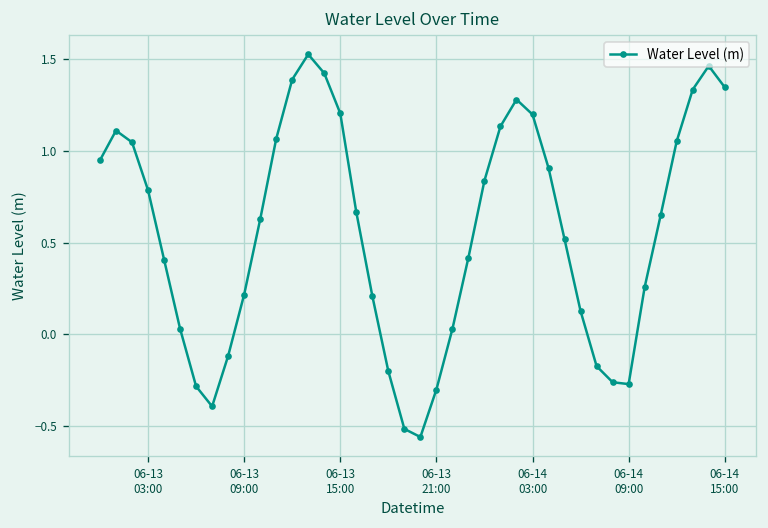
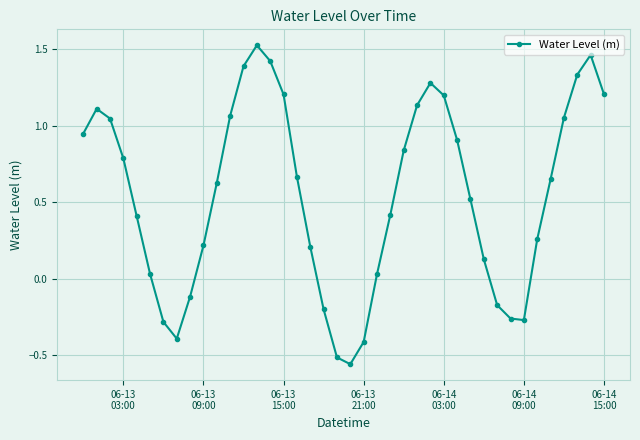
  {
    "06-13 03:00": 0.79,
    "06-13 09:00": 0.22,
    "06-13 15:00": 1.21,
-   "06-13 21:00": -0.30,
+   "06-13 21:00": -0.41,
    "06-14 03:00": 1.20,
    "06-14 09:00": -0.27,
-   "06-14 15:00": 1.35
+   "06-14 15:00": 1.21
  }
